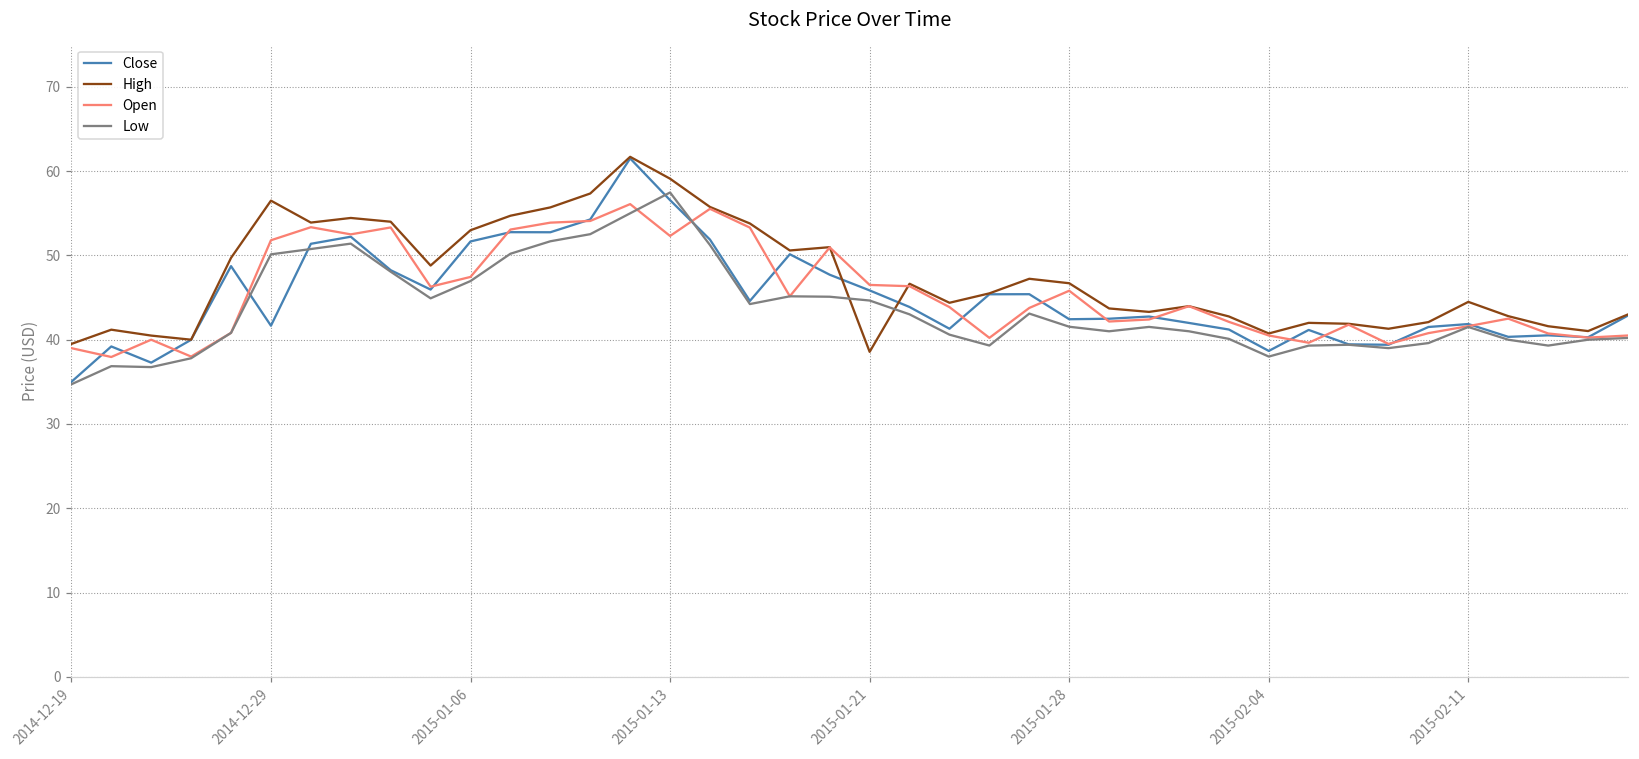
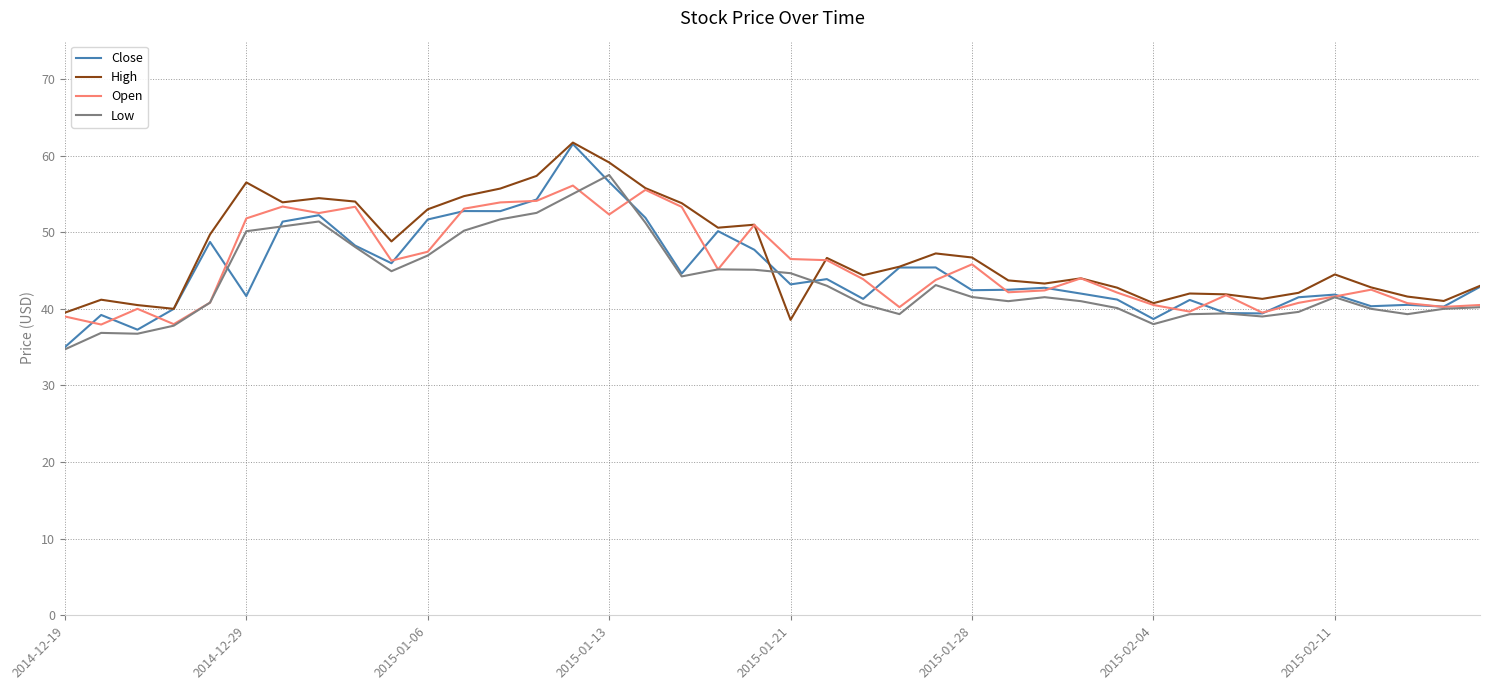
  {
    "Close": {
      "2014-12-29": 42,
      "2015-01-06": 52,
      "2015-01-13": 57,
-     "2015-01-21": 46,
+     "2015-01-21": 43,
      "2015-01-28": 42,
      "2015-02-04": 39
    },
    "High": {
      "2014-12-19": 40,
      "2014-12-29": 57,
      "2015-01-06": 53,
      "2015-01-13": 59,
      "2015-01-21": 39,
      "2015-01-28": 47,
      "2015-02-11": 44
    },
    "Open": {
      "2014-12-19": 39,
      "2014-12-29": 52,
      "2015-01-06": 47,
      "2015-01-13": 52,
      "2015-01-21": 47,
      "2015-01-28": 46
    },
    "Low": {
      "2014-12-29": 50,
      "2015-01-06": 47,
      "2015-01-13": 57,
      "2015-01-21": 45,
      "2015-01-28": 42,
      "2015-02-04": 38
    }
  }
